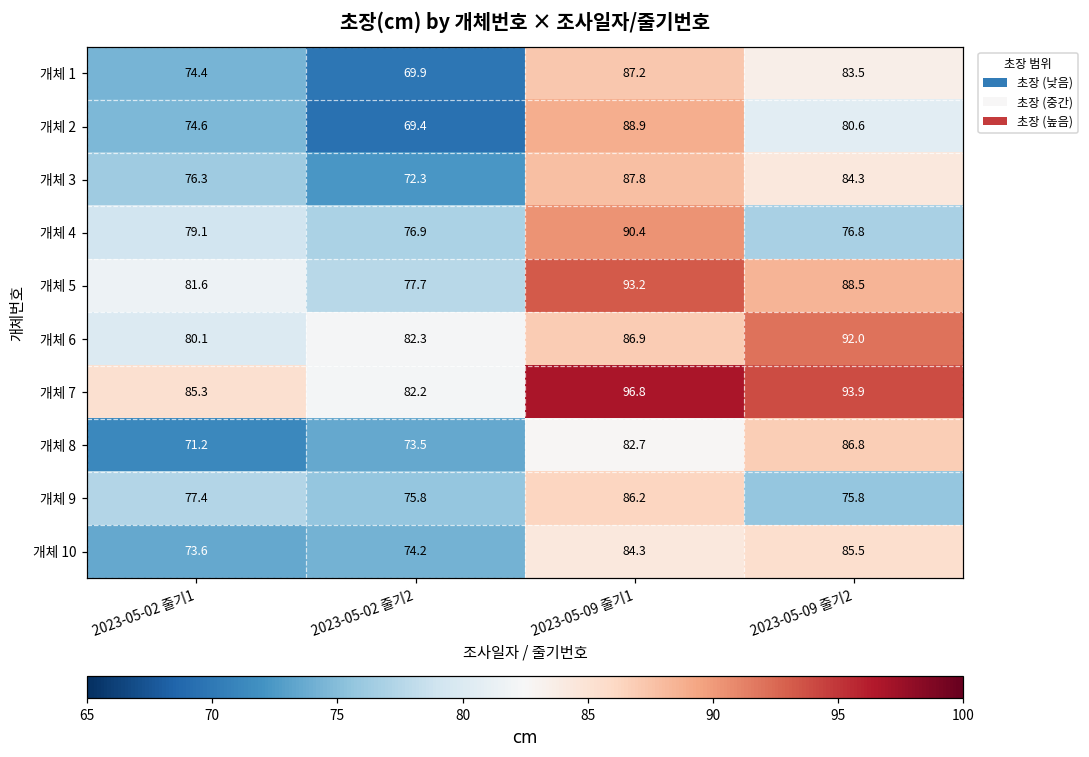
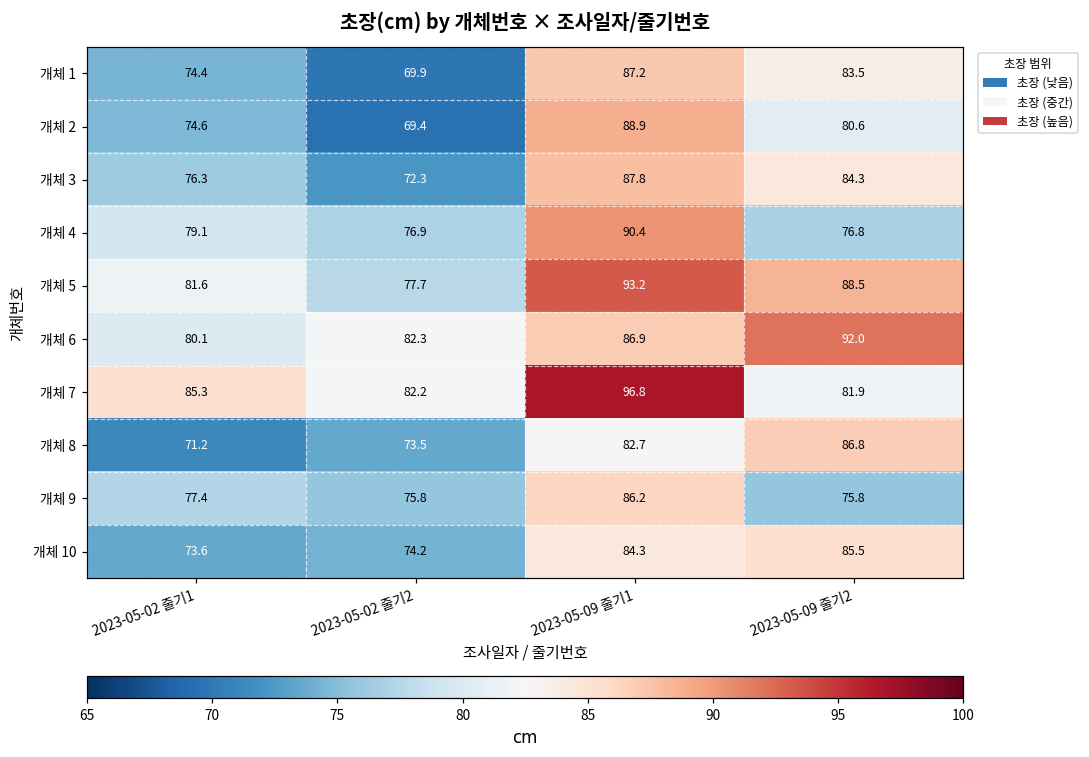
  {
    "개체 1": {
      "2023-05-02 줄기1": 74.4,
      "2023-05-02 줄기2": 69.9,
      "2023-05-09 줄기1": 87.2,
      "2023-05-09 줄기2": 83.5
    },
    "개체 2": {
      "2023-05-02 줄기1": 74.6,
      "2023-05-02 줄기2": 69.4,
      "2023-05-09 줄기1": 88.9,
      "2023-05-09 줄기2": 80.6
    },
    "개체 3": {
      "2023-05-02 줄기1": 76.3,
      "2023-05-02 줄기2": 72.3,
      "2023-05-09 줄기1": 87.8,
      "2023-05-09 줄기2": 84.3
    },
    "개체 4": {
      "2023-05-02 줄기1": 79.1,
      "2023-05-02 줄기2": 76.9,
      "2023-05-09 줄기1": 90.4,
      "2023-05-09 줄기2": 76.8
    },
    "개체 5": {
      "2023-05-02 줄기1": 81.6,
      "2023-05-02 줄기2": 77.7,
      "2023-05-09 줄기1": 93.2,
      "2023-05-09 줄기2": 88.5
    },
    "개체 6": {
      "2023-05-02 줄기1": 80.1,
      "2023-05-02 줄기2": 82.3,
      "2023-05-09 줄기1": 86.9,
      "2023-05-09 줄기2": 92.0
    },
    "개체 7": {
      "2023-05-02 줄기1": 85.3,
      "2023-05-02 줄기2": 82.2,
      "2023-05-09 줄기1": 96.8,
-     "2023-05-09 줄기2": 93.9
+     "2023-05-09 줄기2": 81.9
    },
    "개체 8": {
      "2023-05-02 줄기1": 71.2,
      "2023-05-02 줄기2": 73.5,
      "2023-05-09 줄기1": 82.7,
      "2023-05-09 줄기2": 86.8
    },
    "개체 9": {
      "2023-05-02 줄기1": 77.4,
      "2023-05-02 줄기2": 75.8,
      "2023-05-09 줄기1": 86.2,
      "2023-05-09 줄기2": 75.8
    },
    "개체 10": {
      "2023-05-02 줄기1": 73.6,
      "2023-05-02 줄기2": 74.2,
      "2023-05-09 줄기1": 84.3,
      "2023-05-09 줄기2": 85.5
    }
  }
